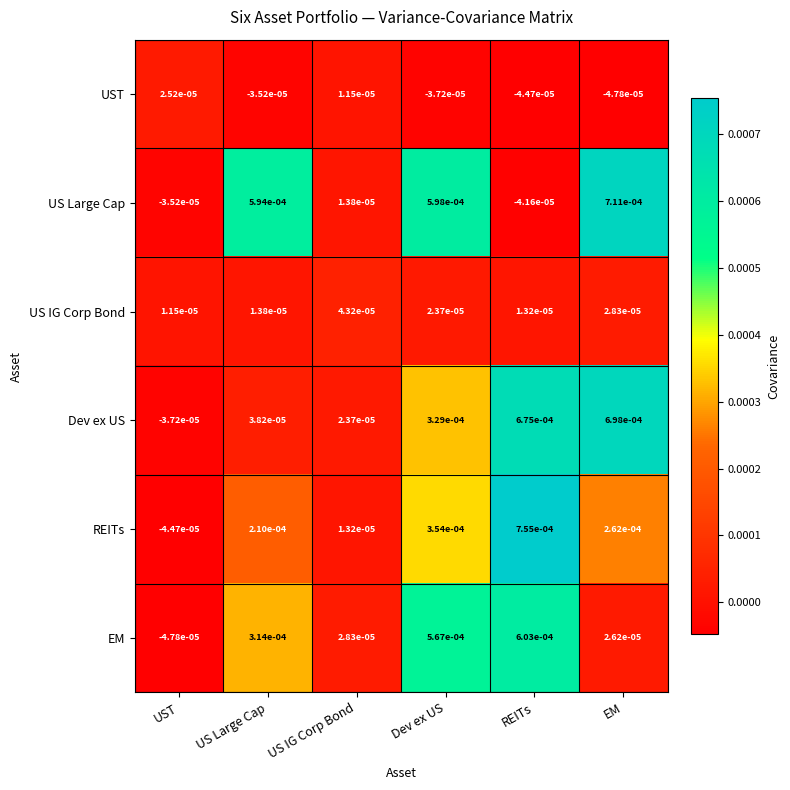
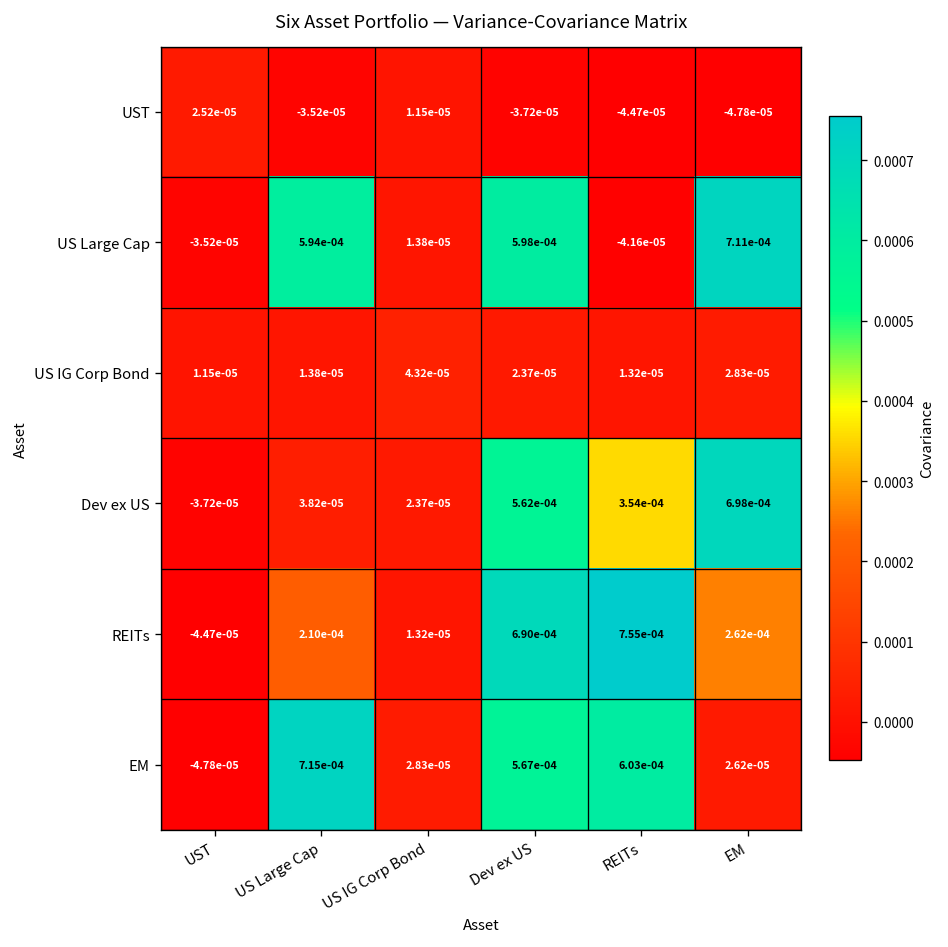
  {
    "UST": {
      "UST": "2.52e-05",
      "US Large Cap": "-3.52e-05",
      "US IG Corp Bond": "1.15e-05",
      "Dev ex US": "-3.72e-05",
      "REITs": "-4.47e-05",
      "EM": "-4.78e-05"
    },
    "US Large Cap": {
      "UST": "-3.52e-05",
      "US Large Cap": "5.94e-04",
      "US IG Corp Bond": "1.38e-05",
      "Dev ex US": "5.98e-04",
      "REITs": "-4.16e-05",
      "EM": "7.11e-04"
    },
    "US IG Corp Bond": {
      "UST": "1.15e-05",
      "US Large Cap": "1.38e-05",
      "US IG Corp Bond": "4.32e-05",
      "Dev ex US": "2.37e-05",
      "REITs": "1.32e-05",
      "EM": "2.83e-05"
    },
    "Dev ex US": {
      "UST": "-3.72e-05",
      "US Large Cap": "3.82e-05",
      "US IG Corp Bond": "2.37e-05",
-     "Dev ex US": "3.29e-04",
-     "REITs": "6.75e-04",
+     "Dev ex US": "5.62e-04",
+     "REITs": "3.54e-04",
      "EM": "6.98e-04"
    },
    "REITs": {
      "UST": "-4.47e-05",
      "US Large Cap": "2.10e-04",
      "US IG Corp Bond": "1.32e-05",
-     "Dev ex US": "3.54e-04",
+     "Dev ex US": "6.90e-04",
      "REITs": "7.55e-04",
      "EM": "2.62e-04"
    },
    "EM": {
      "UST": "-4.78e-05",
-     "US Large Cap": "3.14e-04",
+     "US Large Cap": "7.15e-04",
      "US IG Corp Bond": "2.83e-05",
      "Dev ex US": "5.67e-04",
      "REITs": "6.03e-04",
      "EM": "2.62e-05"
    }
  }
